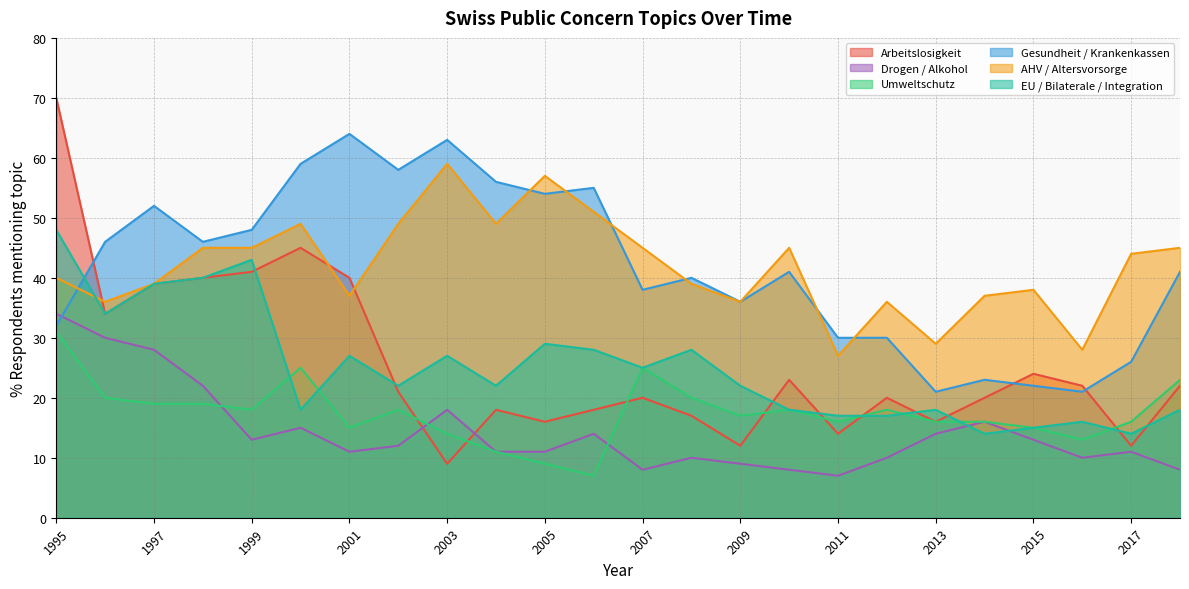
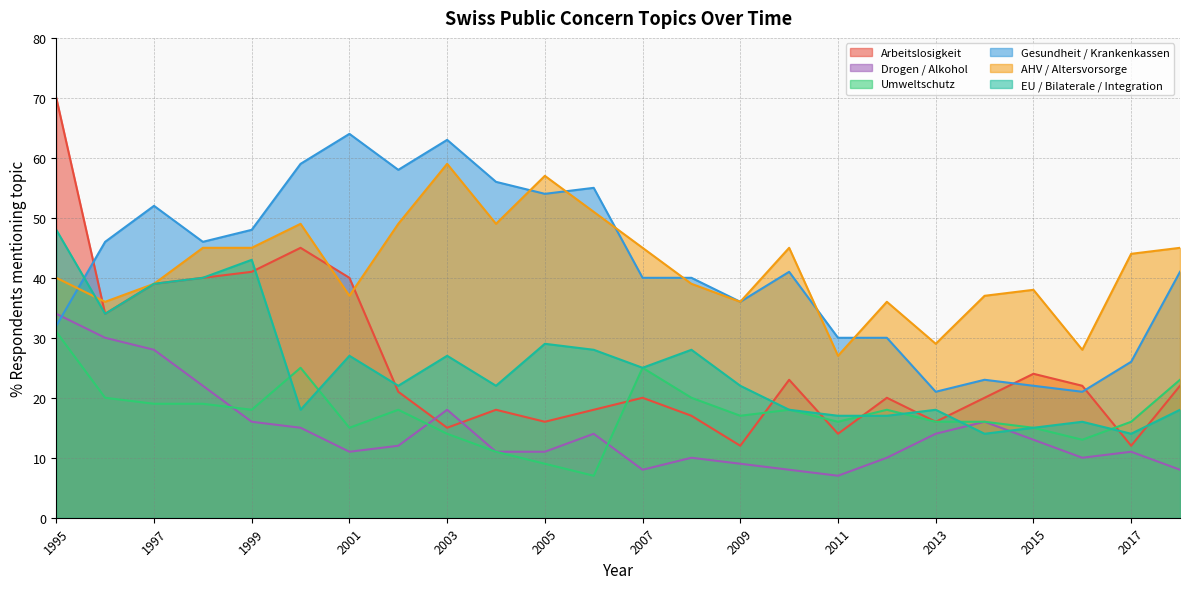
  {
    "Arbeitslosigkeit": {
      "1995": 70,
      "1999": 41,
      "2001": 40,
-     "2003": 9,
+     "2003": 15,
      "2005": 16,
      "2007": 20,
      "2009": 12,
      "2011": 14,
      "2015": 24,
      "2017": 12
    },
    "Drogen / Alkohol": {
      "1995": 34,
      "1997": 28,
-     "1999": 13,
+     "1999": 16,
      "2001": 11,
      "2003": 18,
      "2005": 11,
      "2007": 8,
      "2009": 9,
      "2011": 7,
      "2013": 14,
      "2015": 13,
      "2017": 11
    },
    "Gesundheit / Krankenkassen": {
      "1995": 32,
      "1997": 52,
      "1999": 48,
      "2001": 64,
      "2003": 63,
      "2005": 54,
-     "2007": 38,
+     "2007": 40,
      "2011": 30,
      "2013": 21,
      "2015": 22,
      "2017": 26
    },
    "AHV / Altersvorsorge": {
      "1995": 40,
      "1999": 45,
      "2001": 37,
      "2003": 59,
      "2005": 57,
      "2007": 45,
      "2011": 27,
      "2013": 29,
      "2015": 38,
      "2017": 44
    }
  }
